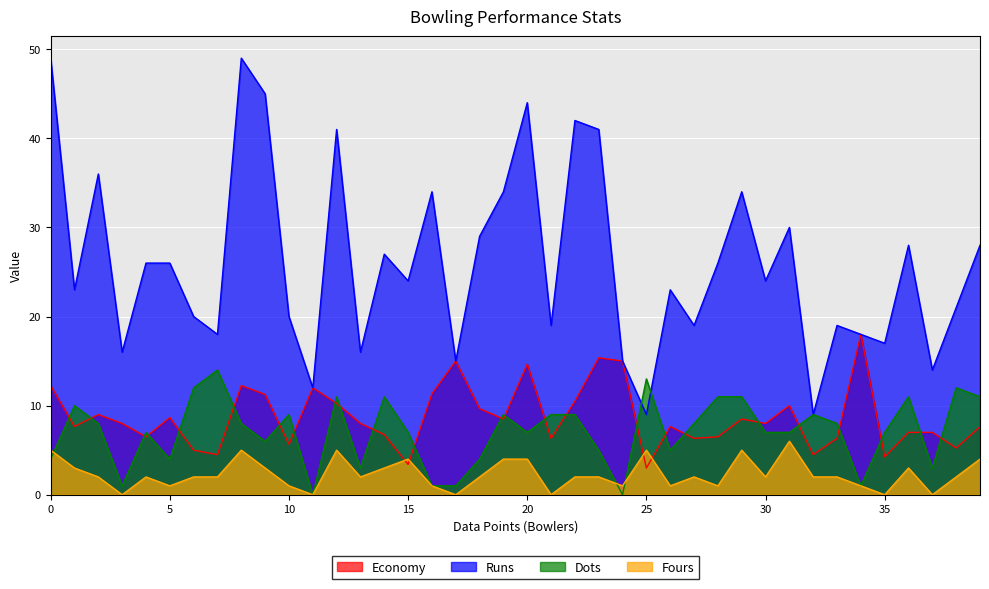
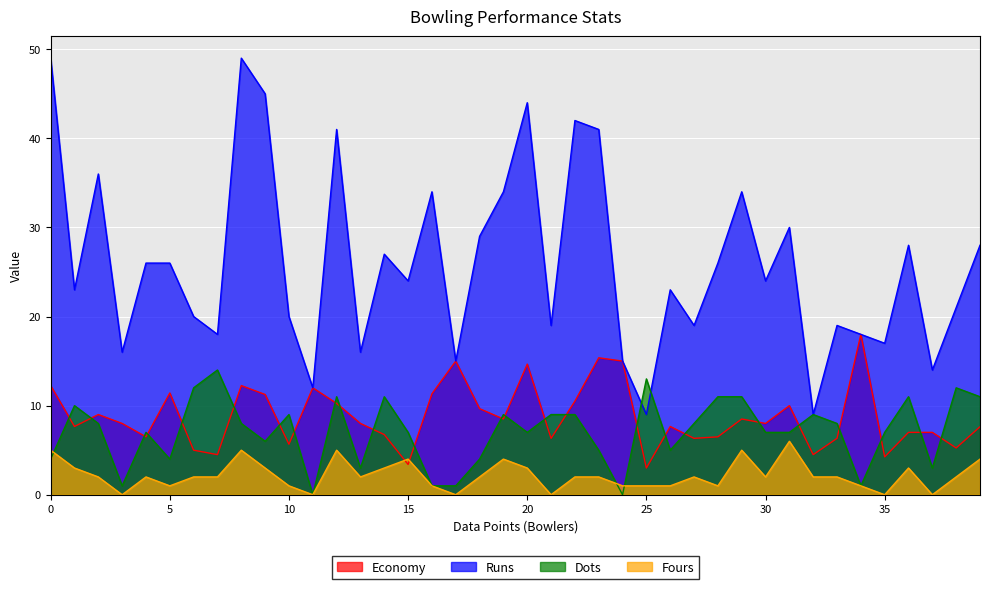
  {
    "Economy": {
      "0": 12,
-     "5": 9,
+     "5": 11,
      "10": 6,
      "15": 3,
      "20": 15,
      "25": 3,
      "30": 8,
      "35": 4
    },
    "Runs": {
      "0": 49,
      "5": 26,
      "10": 20,
      "15": 24,
      "20": 44,
      "25": 9,
      "30": 24,
      "35": 17
    },
    "Dots": {
      "0": 4,
      "5": 4,
      "10": 9,
      "15": 7,
      "20": 7,
      "25": 13,
      "30": 7,
      "35": 7
    },
    "Fours": {
      "0": 5,
      "5": 1,
      "10": 1,
      "15": 4,
-     "20": 4,
-     "25": 5,
+     "20": 3,
+     "25": 1,
      "30": 2,
      "35": 0
    }
  }
